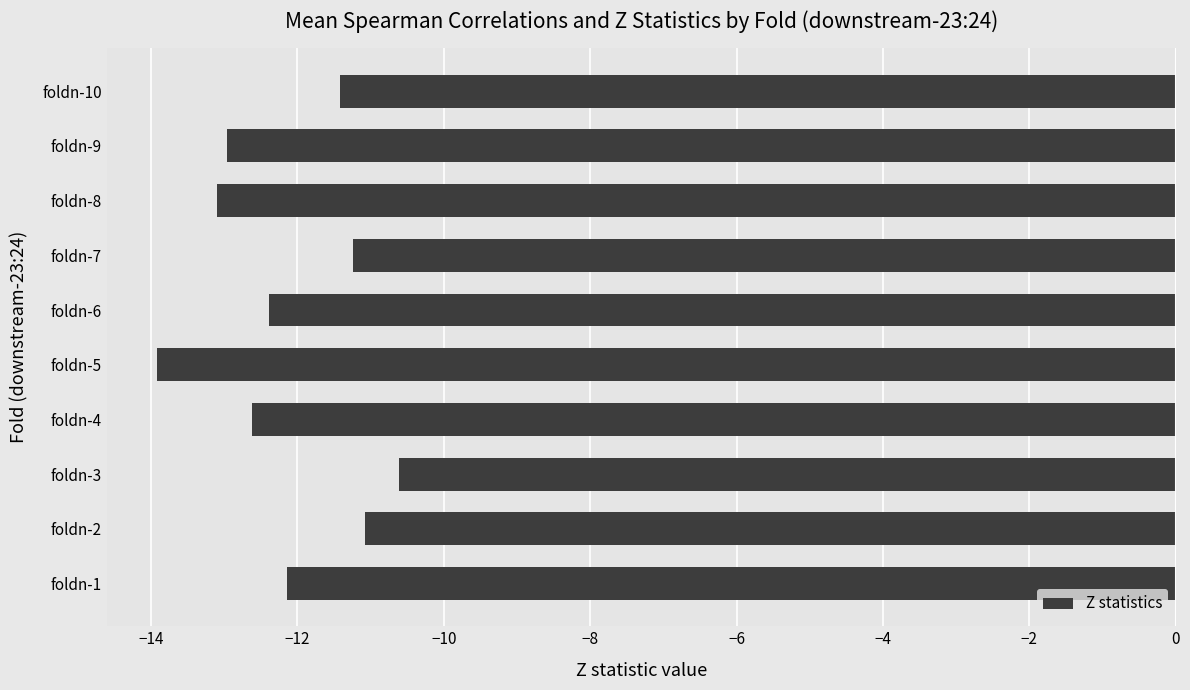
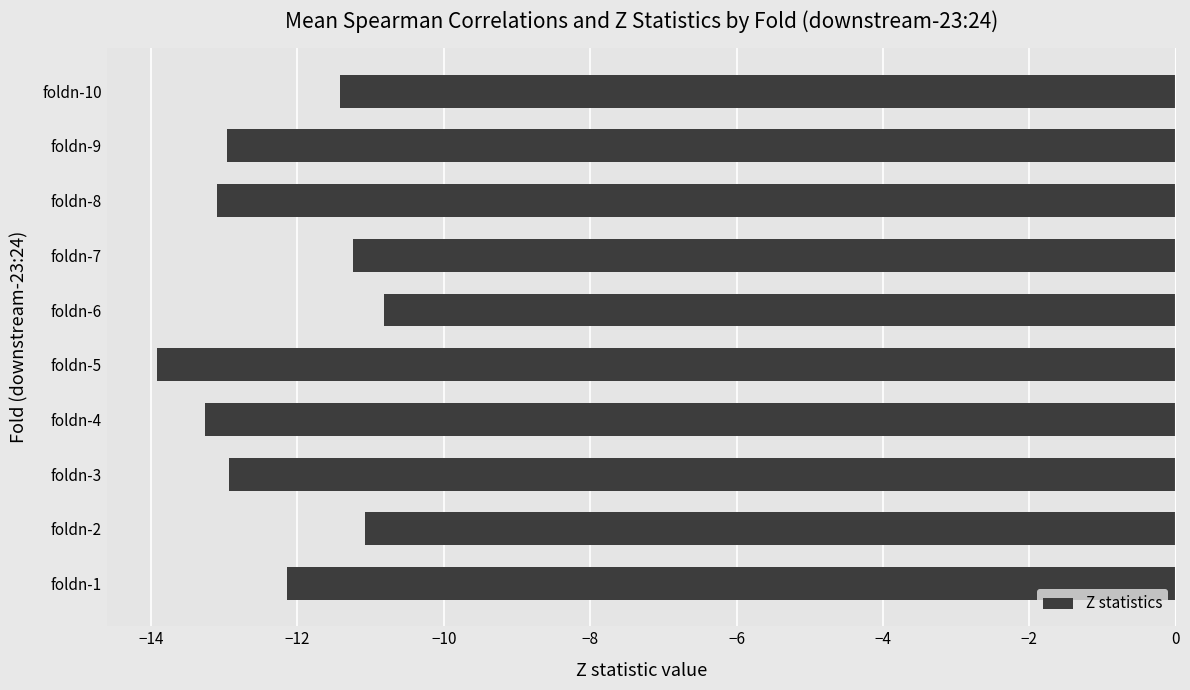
  {
    "foldn-10": -11.4,
    "foldn-9": -13.0,
    "foldn-8": -13.1,
    "foldn-7": -11.2,
-   "foldn-6": -12.4,
+   "foldn-6": -10.8,
    "foldn-5": -13.9,
-   "foldn-4": -12.6,
-   "foldn-3": -10.6,
+   "foldn-4": -13.3,
+   "foldn-3": -12.9,
    "foldn-2": -11.1,
    "foldn-1": -12.1
  }
